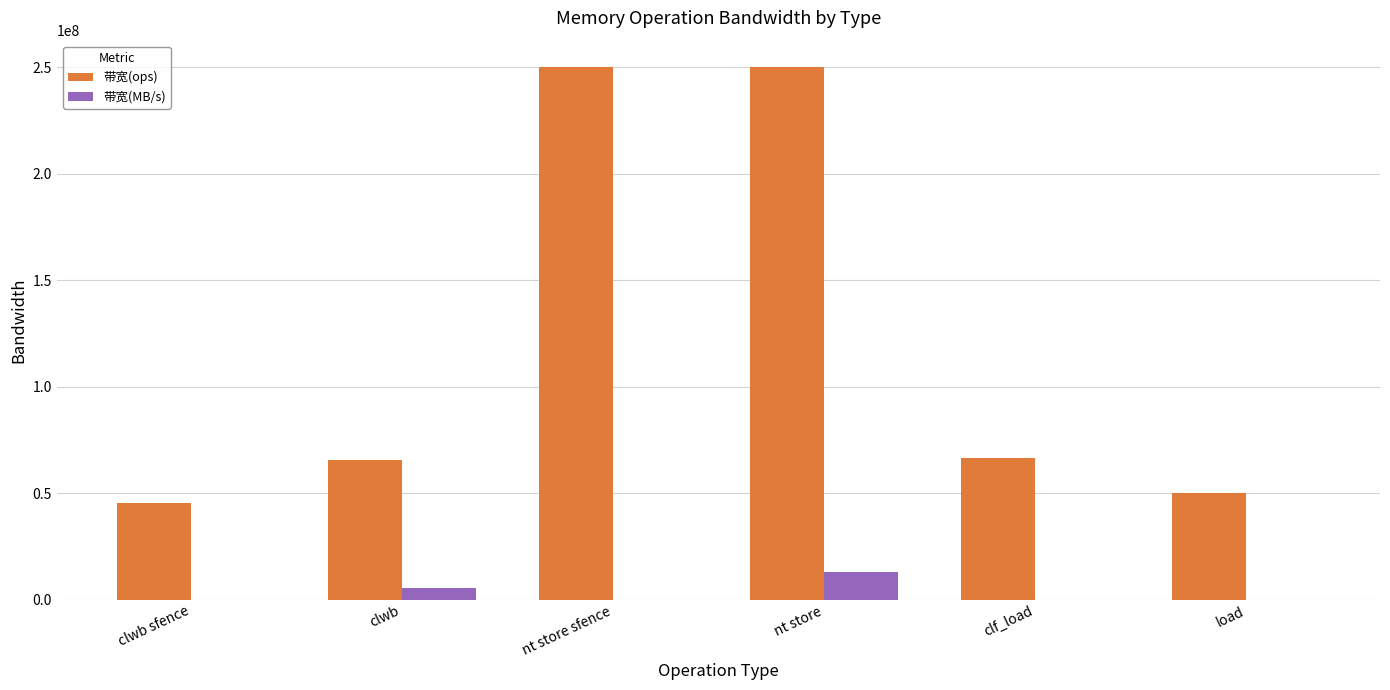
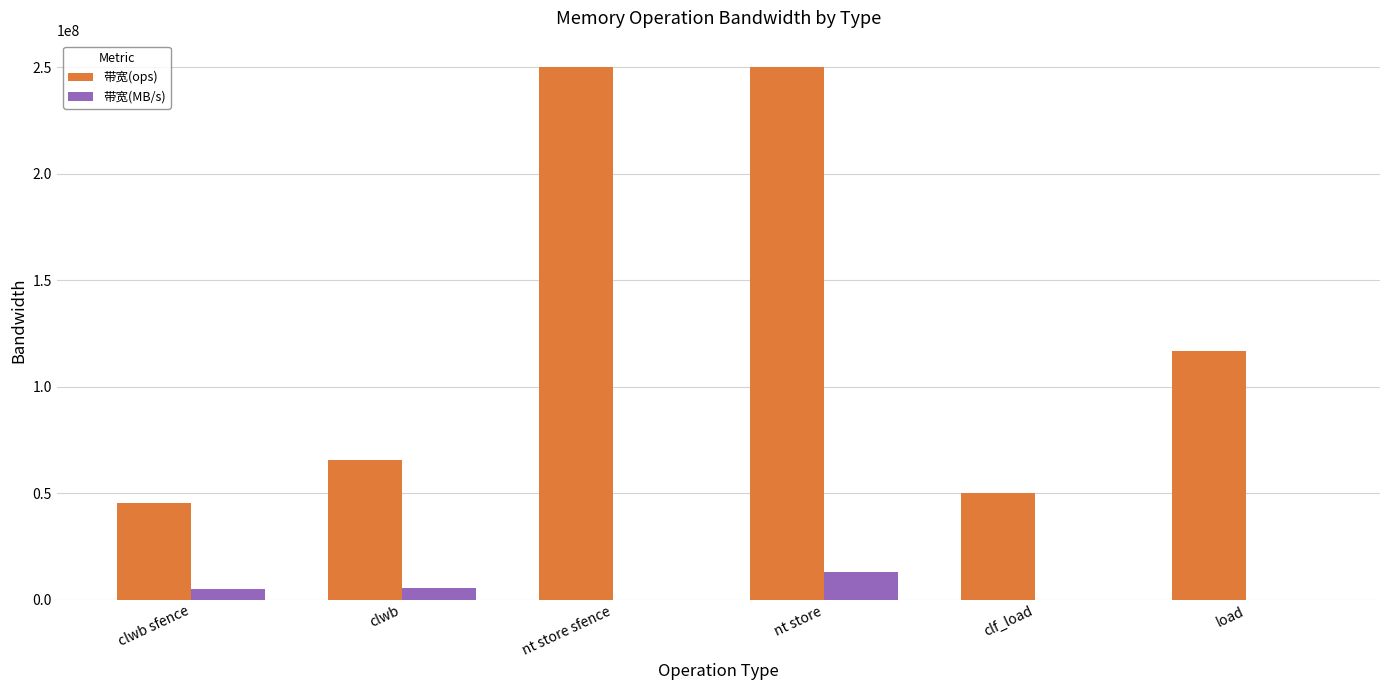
  {
    "带宽(ops)": {
      "clwb sfence": 45000000,
      "clwb": 66000000,
      "nt store sfence": 250000000,
      "nt store": 250000000,
-     "clf_load": 67000000,
-     "load": 50000000
+     "clf_load": 50000000,
+     "load": 117000000
    },
    "带宽(MB/s)": {
-     "clwb sfence": 0,
+     "clwb sfence": 5000000,
      "clwb": 5000000,
      "nt store": 13000000
    }
  }
